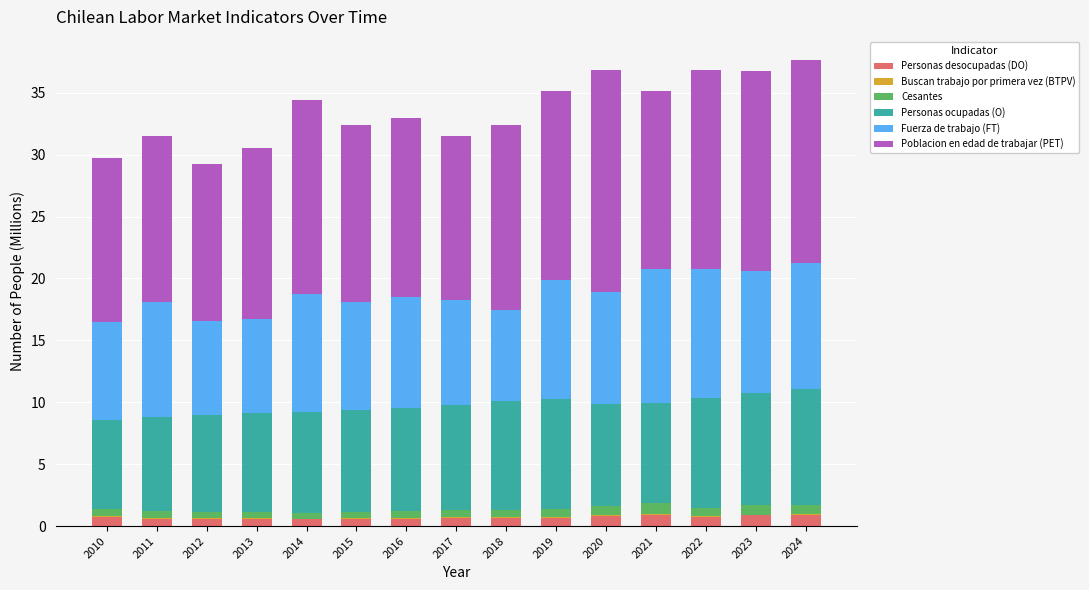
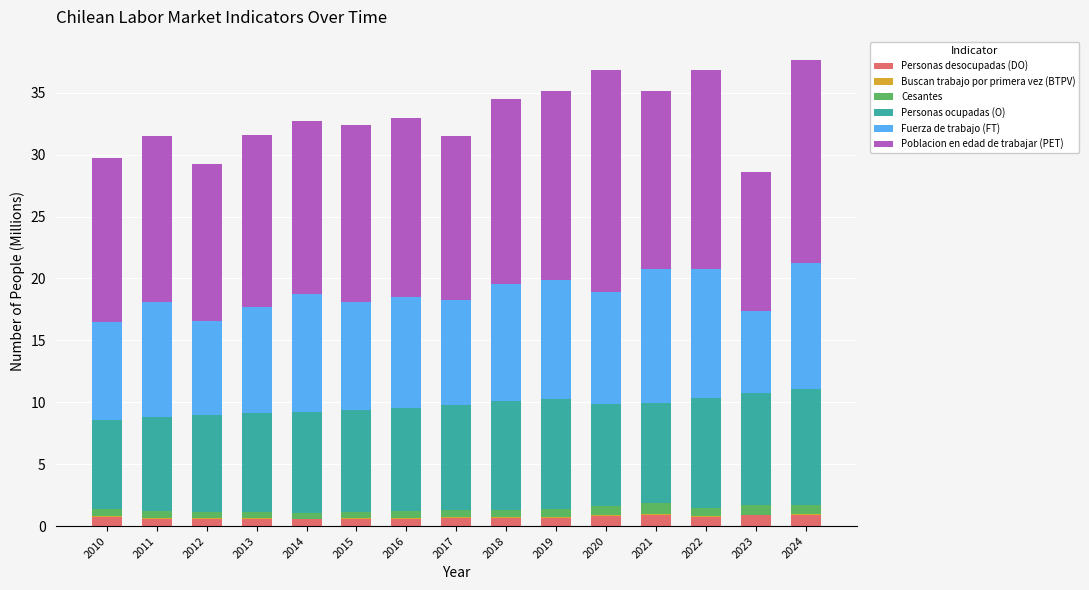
  {
    "Personas desocupadas (DO)": {
      "2010": 0.7,
      "2011": 0.6,
      "2012": 0.6,
      "2013": 0.6,
      "2014": 0.5,
      "2015": 0.6,
      "2016": 0.6,
      "2017": 0.6,
      "2018": 0.7,
      "2019": 0.7,
      "2020": 0.8,
      "2021": 0.9,
      "2022": 0.7,
      "2023": 0.9,
      "2024": 0.9
    },
    "Cesantes": {
      "2010": 0.6,
      "2011": 0.5,
      "2012": 0.5,
      "2013": 0.5,
      "2014": 0.5,
      "2015": 0.5,
      "2016": 0.5,
      "2017": 0.6,
      "2018": 0.6,
      "2019": 0.6,
      "2020": 0.7,
      "2021": 0.8,
      "2022": 0.7,
      "2023": 0.8,
      "2024": 0.8
    },
    "Personas ocupadas (O)": {
      "2010": 7.2,
      "2011": 7.7,
      "2012": 7.9,
      "2013": 8.0,
      "2014": 8.2,
      "2015": 8.2,
      "2016": 8.4,
      "2017": 8.5,
      "2018": 8.8,
      "2019": 8.9,
      "2020": 8.2,
      "2021": 8.1,
      "2022": 8.8,
      "2023": 9.0,
      "2024": 9.3
    },
    "Fuerza de trabajo (FT)": {
      "2010": 7.9,
      "2011": 9.2,
      "2012": 7.6,
-     "2013": 7.6,
+     "2013": 8.6,
      "2014": 9.5,
      "2015": 8.8,
      "2016": 9.0,
      "2017": 8.5,
-     "2018": 7.3,
+     "2018": 9.4,
      "2019": 9.6,
      "2020": 9.1,
      "2021": 10.8,
      "2022": 10.4,
-     "2023": 9.9,
+     "2023": 6.7,
      "2024": 10.2
    },
    "Poblacion en edad de trabajar (PET)": {
      "2010": 13.2,
      "2011": 13.4,
      "2012": 12.7,
      "2013": 13.8,
-     "2014": 15.7,
+     "2014": 14.0,
      "2015": 14.2,
      "2016": 14.4,
      "2017": 13.2,
      "2018": 15.0,
      "2019": 15.3,
      "2020": 17.9,
      "2021": 14.4,
      "2022": 16.0,
-     "2023": 16.2,
+     "2023": 11.2,
      "2024": 16.3
    }
  }
